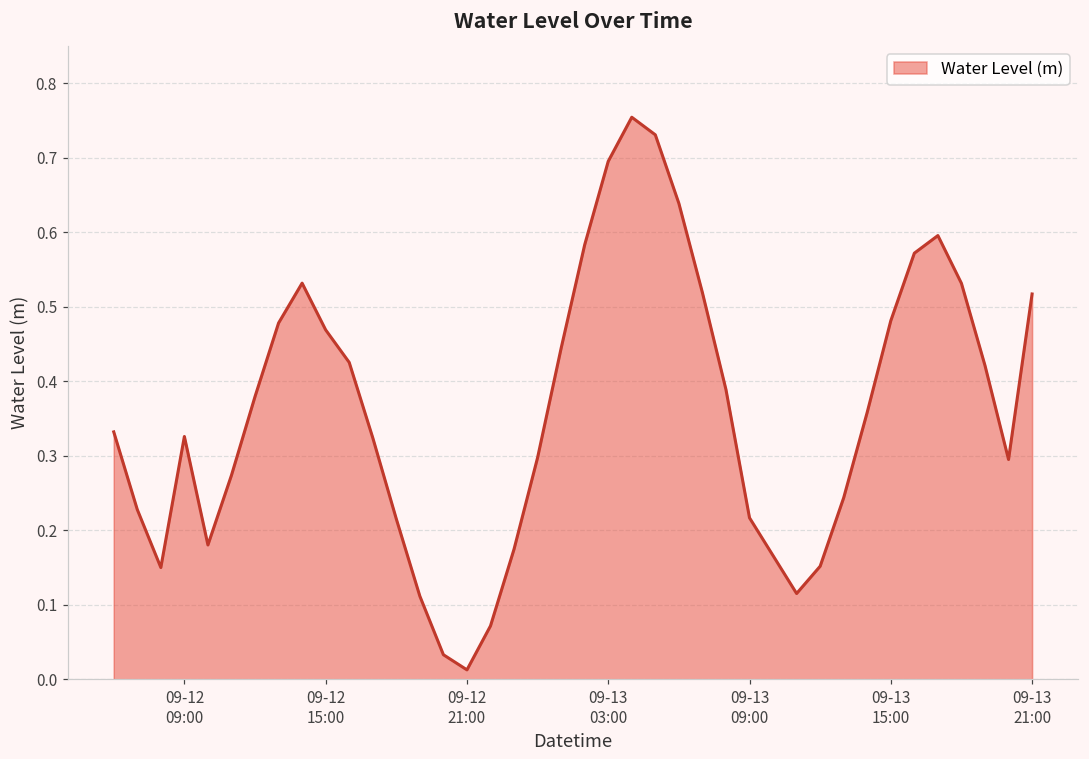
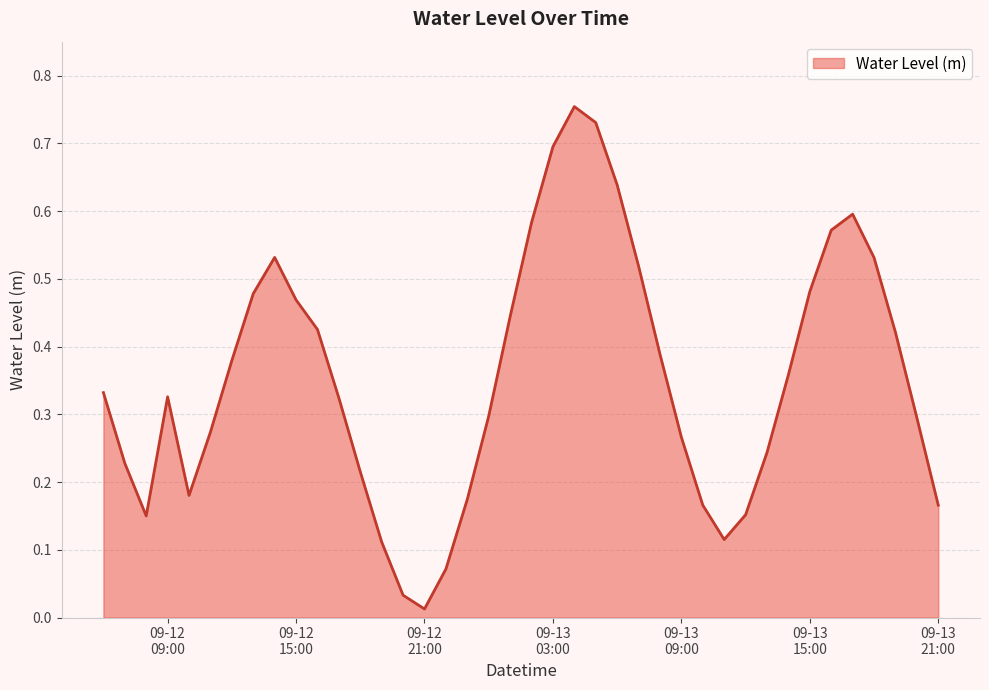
  {
    "09-12 09:00": 0.33,
    "09-12 15:00": 0.47,
    "09-12 21:00": 0.01,
    "09-13 03:00": 0.70,
-   "09-13 09:00": 0.22,
+   "09-13 09:00": 0.27,
    "09-13 15:00": 0.48,
-   "09-13 21:00": 0.52
+   "09-13 21:00": 0.17
  }
